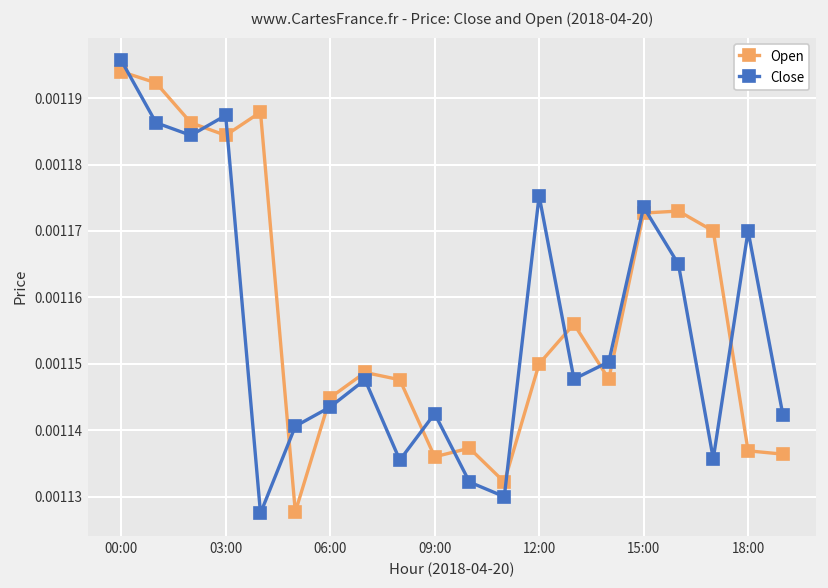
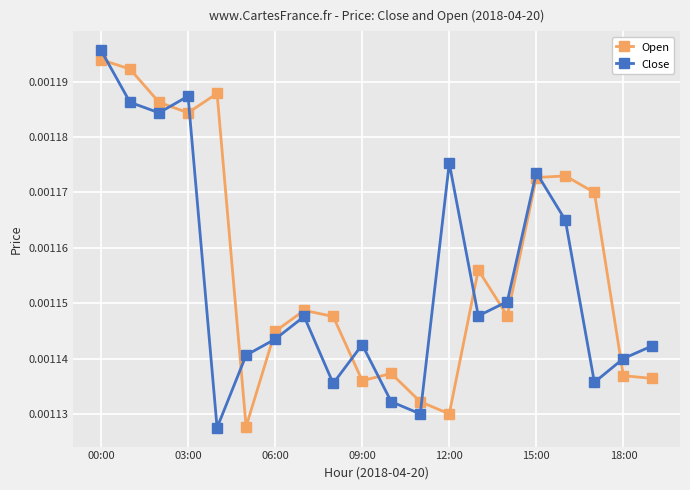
  {
    "Open": {
      "00:00": 0.001194,
      "03:00": 0.001184,
      "06:00": 0.001145,
      "09:00": 0.001136,
-     "12:00": 0.00115,
+     "12:00": 0.00113,
      "15:00": 0.001173,
      "18:00": 0.001137
    },
    "Close": {
      "00:00": 0.001196,
      "03:00": 0.001187,
      "06:00": 0.001144,
      "09:00": 0.001143,
      "12:00": 0.001175,
      "15:00": 0.001174,
-     "18:00": 0.00117
+     "18:00": 0.00114
    }
  }
